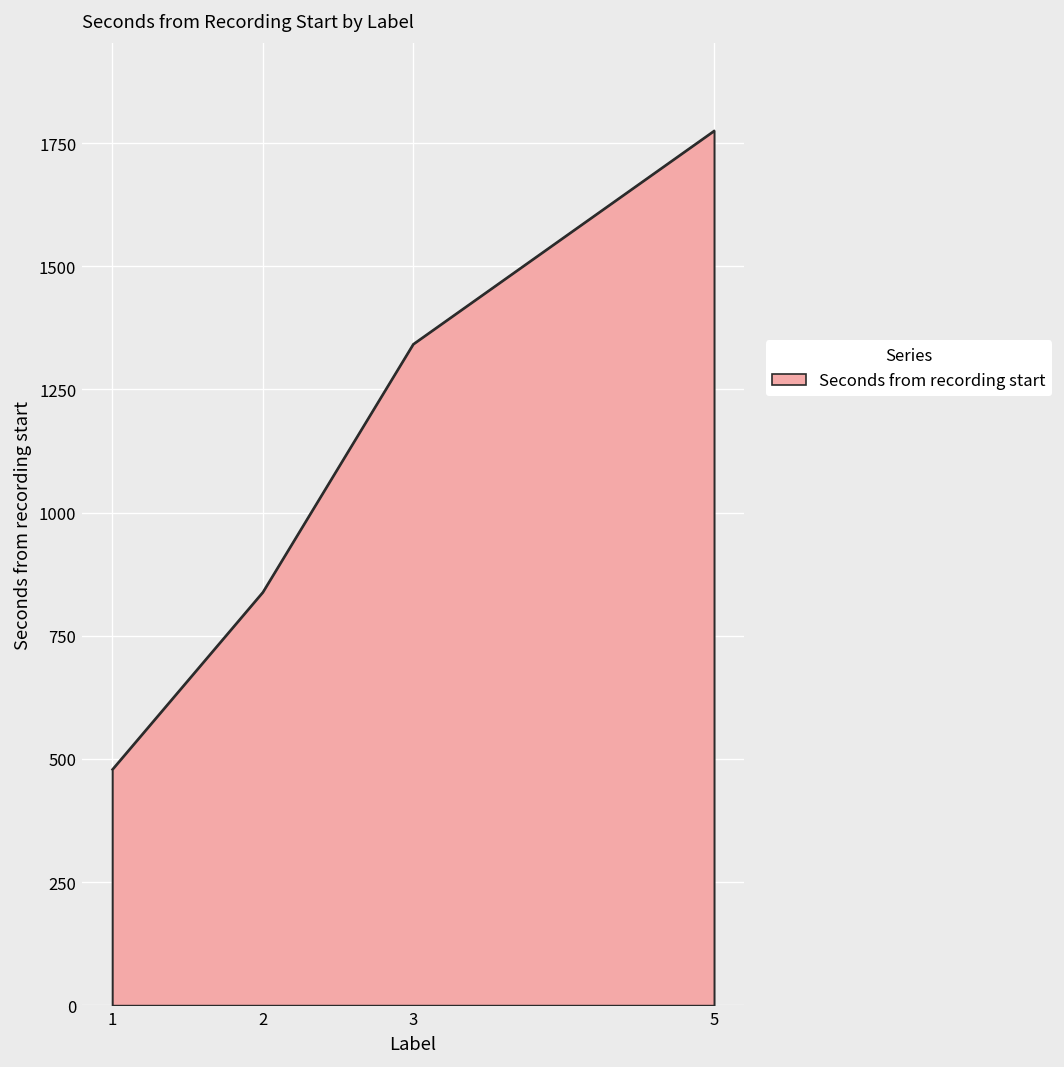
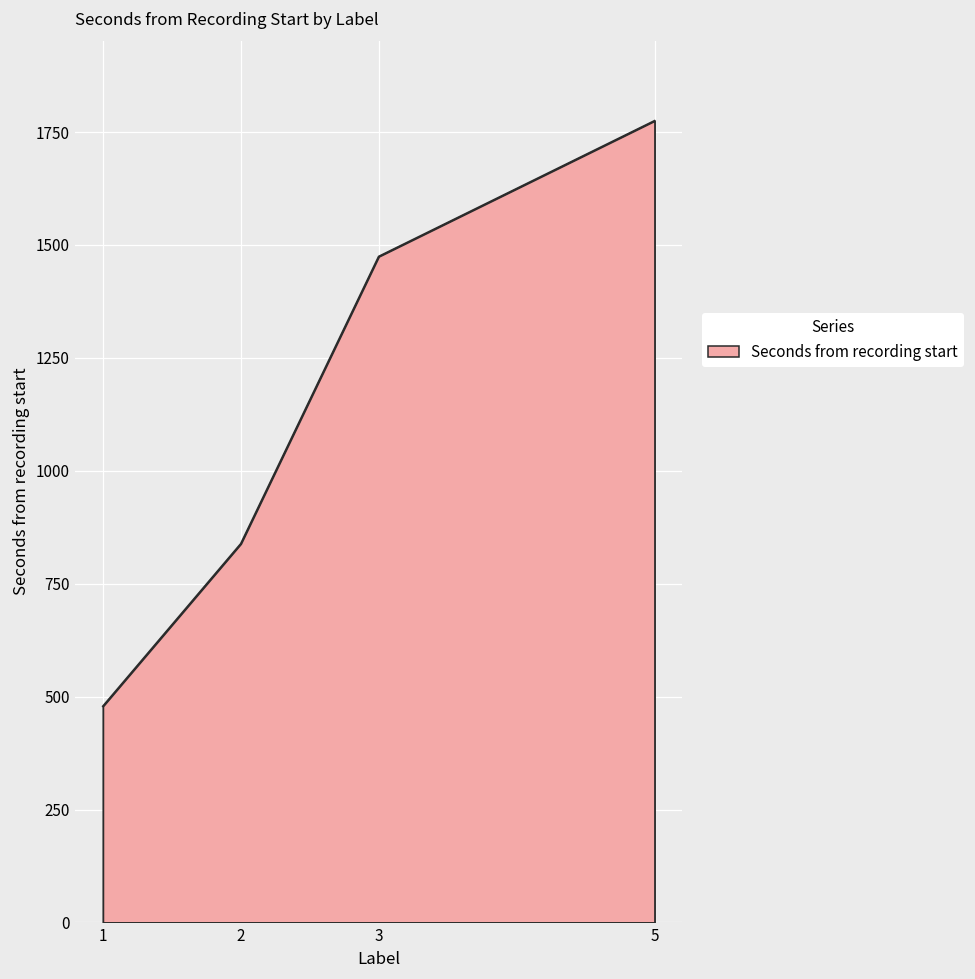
  {
    "1": 480,
    "2": 840,
-   "3": 1340,
+   "3": 1470,
    "5": 1780
  }
